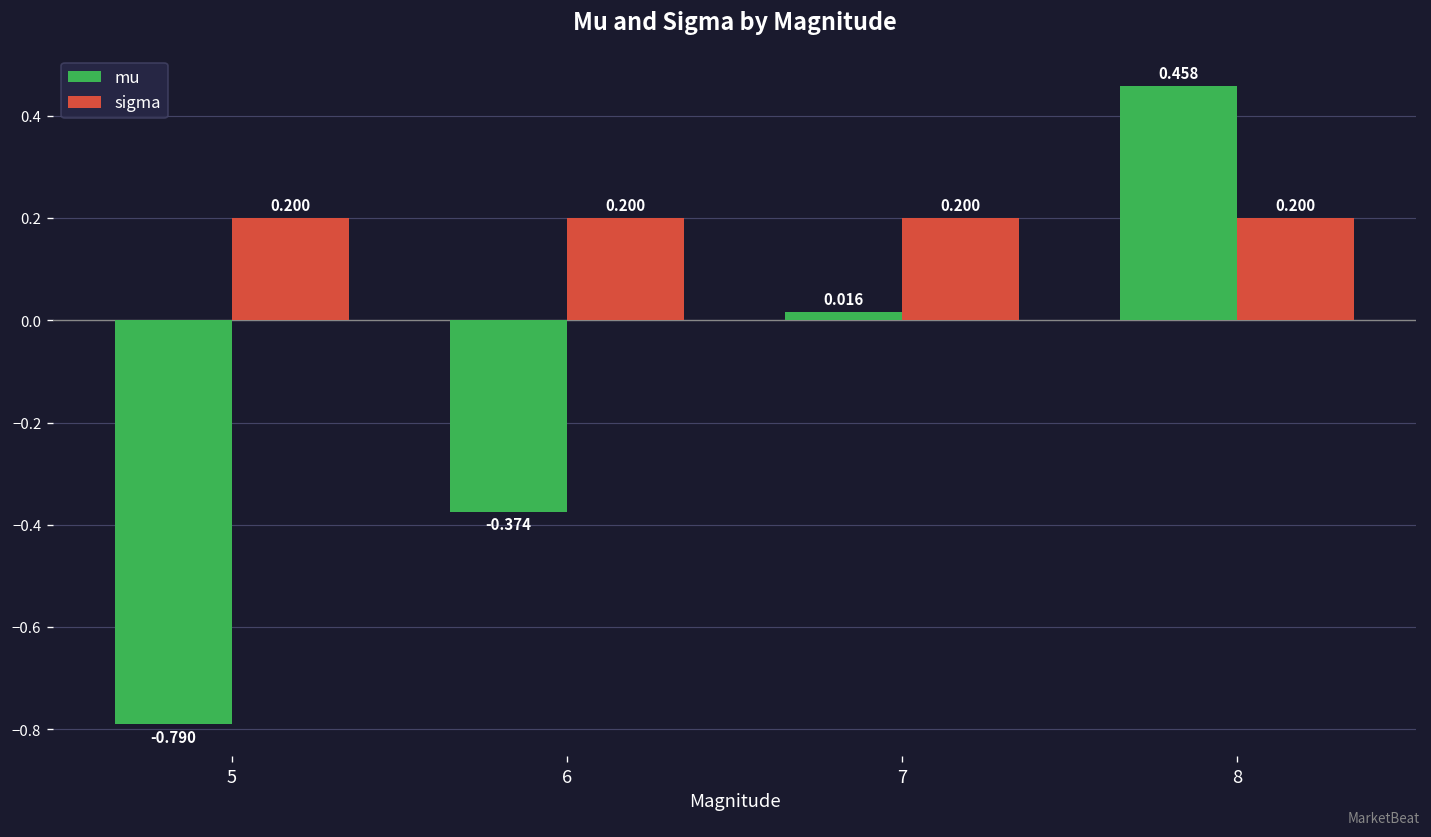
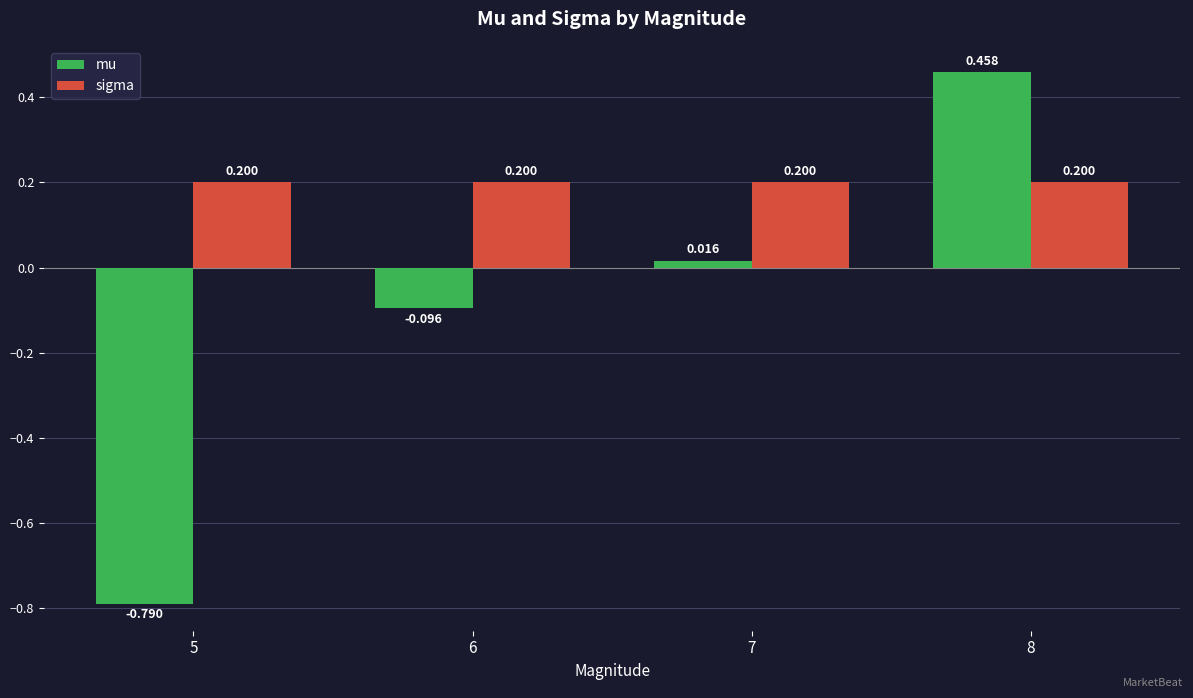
  {
    "mu": {
      "5": -0.790,
-     "6": -0.374,
+     "6": -0.096,
      "7": 0.016,
      "8": 0.458
    },
    "sigma": {
      "5": 0.200,
      "6": 0.200,
      "7": 0.200,
      "8": 0.200
    }
  }
